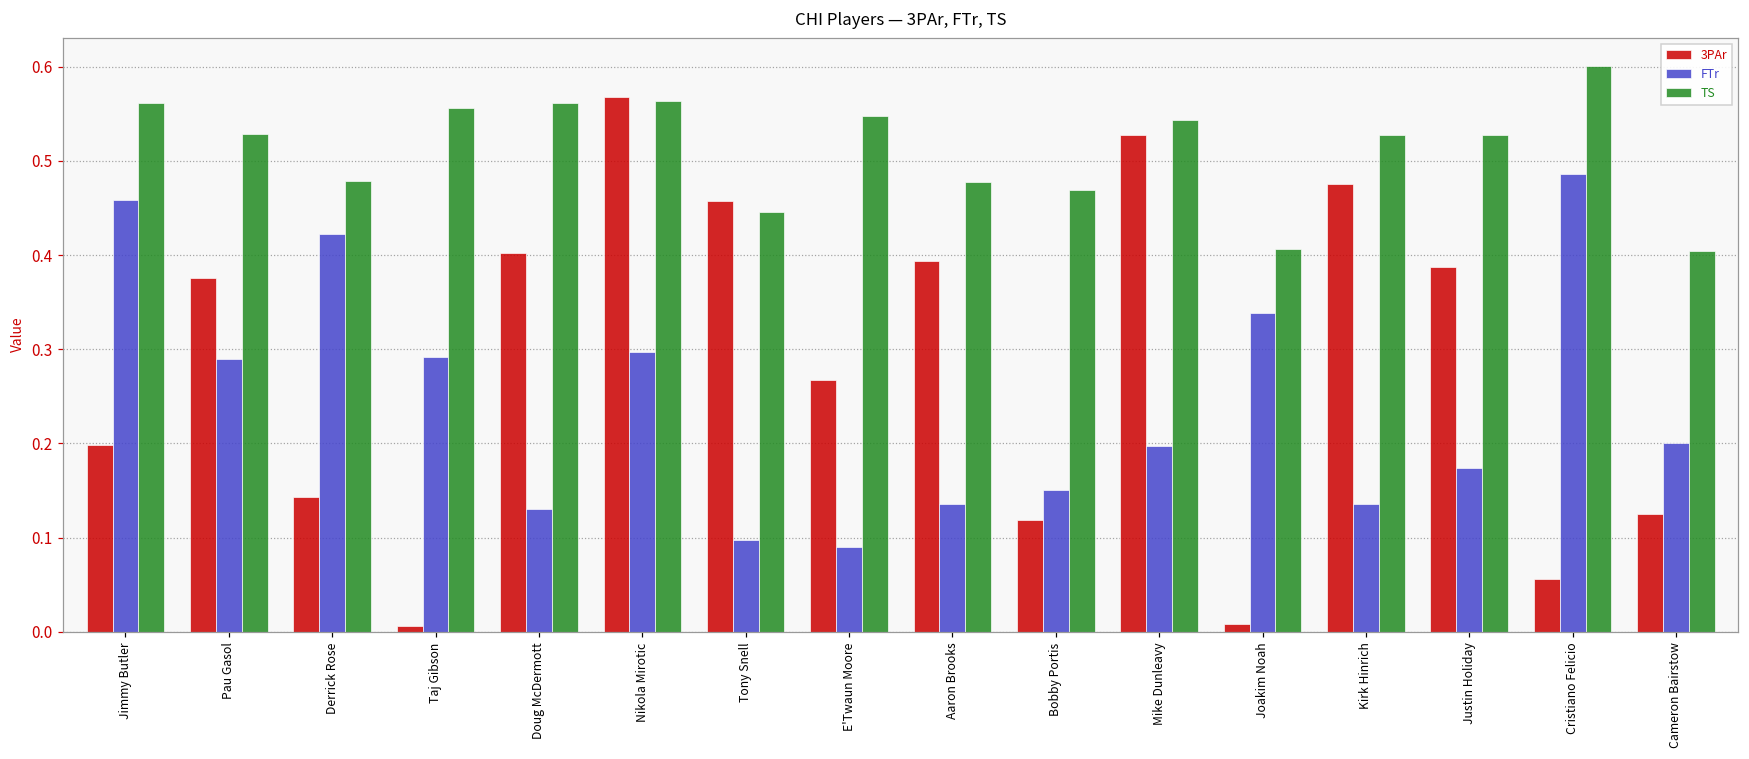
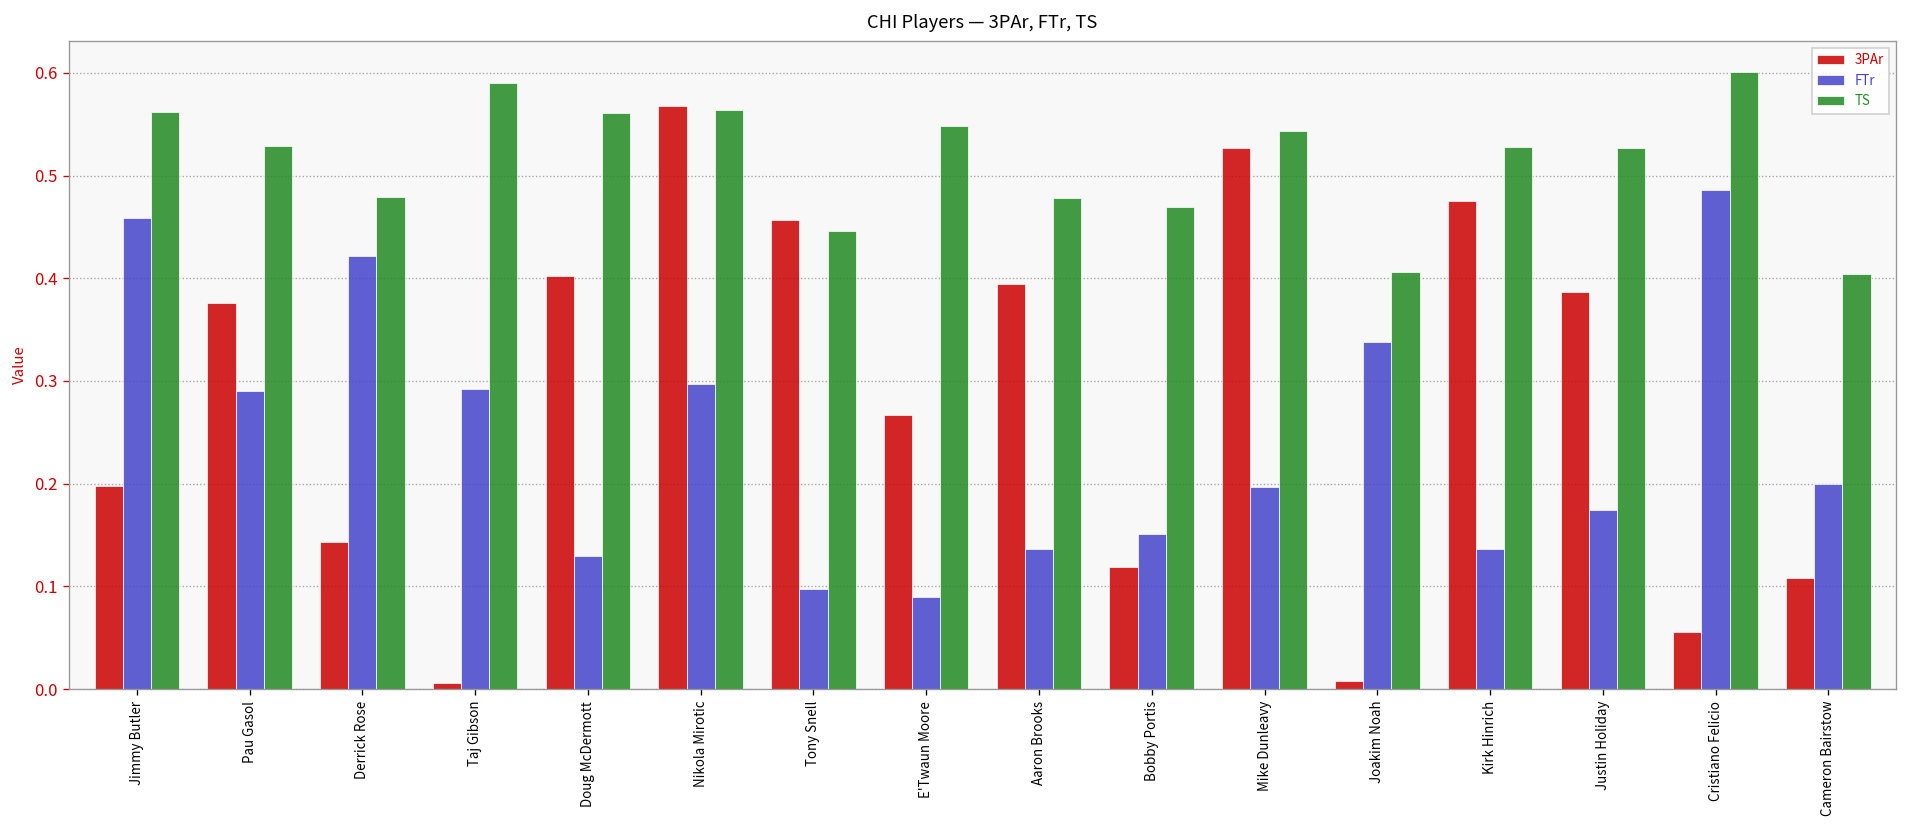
  {
    "3PAr": {
      "Jimmy Butler": 0.20,
      "Pau Gasol": 0.38,
      "Derrick Rose": 0.14,
      "Taj Gibson": 0.01,
      "Doug McDermott": 0.40,
      "Nikola Mirotic": 0.57,
      "Tony Snell": 0.46,
      "E'Twaun Moore": 0.27,
      "Aaron Brooks": 0.39,
      "Bobby Portis": 0.12,
      "Mike Dunleavy": 0.53,
      "Joakim Noah": 0.01,
      "Kirk Hinrich": 0.48,
      "Justin Holiday": 0.39,
      "Cristiano Felicio": 0.06,
-     "Cameron Bairstow": 0.13
+     "Cameron Bairstow": 0.11
    },
    "FTr": {
      "Jimmy Butler": 0.46,
      "Pau Gasol": 0.29,
      "Derrick Rose": 0.42,
      "Taj Gibson": 0.29,
      "Doug McDermott": 0.13,
      "Nikola Mirotic": 0.30,
      "Tony Snell": 0.10,
      "E'Twaun Moore": 0.09,
      "Aaron Brooks": 0.14,
      "Bobby Portis": 0.15,
      "Mike Dunleavy": 0.20,
      "Joakim Noah": 0.34,
      "Kirk Hinrich": 0.14,
      "Justin Holiday": 0.17,
      "Cristiano Felicio": 0.49,
      "Cameron Bairstow": 0.20
    },
    "TS": {
      "Jimmy Butler": 0.56,
      "Pau Gasol": 0.53,
      "Derrick Rose": 0.48,
-     "Taj Gibson": 0.56,
+     "Taj Gibson": 0.59,
      "Doug McDermott": 0.56,
      "Nikola Mirotic": 0.56,
      "Tony Snell": 0.45,
      "E'Twaun Moore": 0.55,
      "Aaron Brooks": 0.48,
      "Bobby Portis": 0.47,
      "Mike Dunleavy": 0.54,
      "Joakim Noah": 0.41,
      "Kirk Hinrich": 0.53,
      "Justin Holiday": 0.53,
      "Cristiano Felicio": 0.60,
      "Cameron Bairstow": 0.40
    }
  }
